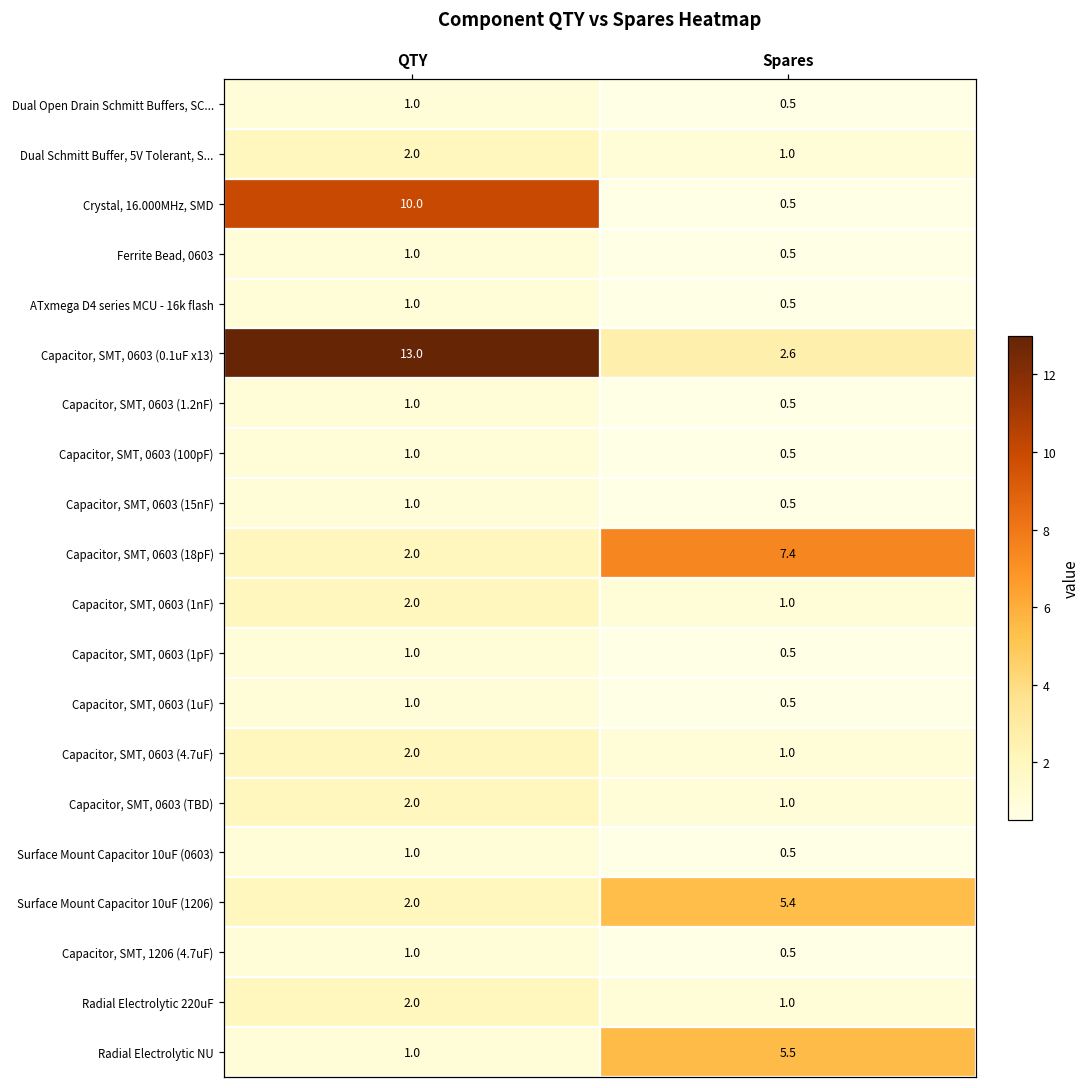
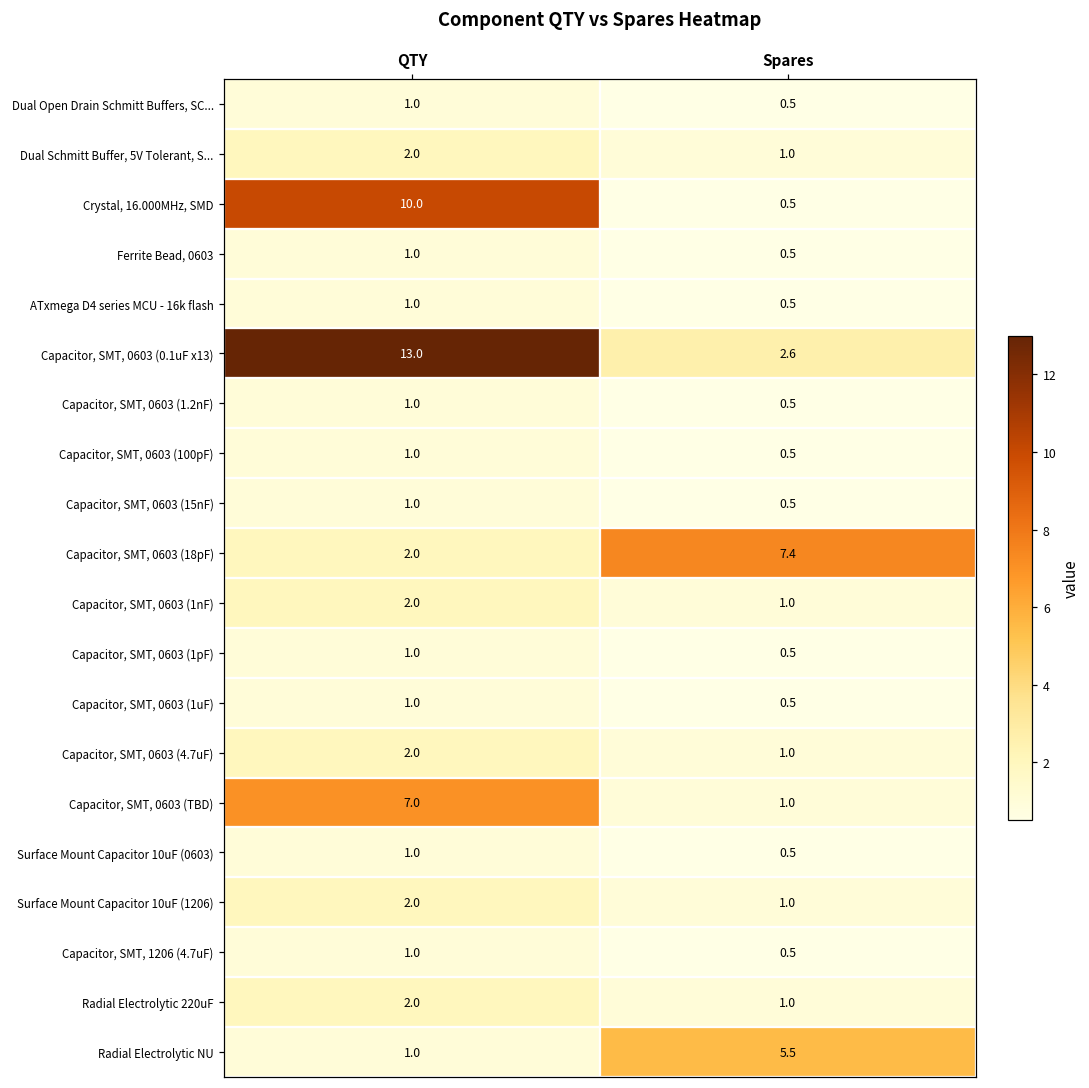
  {
    "Dual Open Drain Schmitt Buffers, SC...": {
      "QTY": 1.0,
      "Spares": 0.5
    },
    "Dual Schmitt Buffer, 5V Tolerant, S...": {
      "QTY": 2.0,
      "Spares": 1.0
    },
    "Crystal, 16.000MHz, SMD": {
      "QTY": 10.0,
      "Spares": 0.5
    },
    "Ferrite Bead, 0603": {
      "QTY": 1.0,
      "Spares": 0.5
    },
    "ATxmega D4 series MCU - 16k flash": {
      "QTY": 1.0,
      "Spares": 0.5
    },
    "Capacitor, SMT, 0603 (0.1uF x13)": {
      "QTY": 13.0,
      "Spares": 2.6
    },
    "Capacitor, SMT, 0603 (1.2nF)": {
      "QTY": 1.0,
      "Spares": 0.5
    },
    "Capacitor, SMT, 0603 (100pF)": {
      "QTY": 1.0,
      "Spares": 0.5
    },
    "Capacitor, SMT, 0603 (15nF)": {
      "QTY": 1.0,
      "Spares": 0.5
    },
    "Capacitor, SMT, 0603 (18pF)": {
      "QTY": 2.0,
      "Spares": 7.4
    },
    "Capacitor, SMT, 0603 (1nF)": {
      "QTY": 2.0,
      "Spares": 1.0
    },
    "Capacitor, SMT, 0603 (1pF)": {
      "QTY": 1.0,
      "Spares": 0.5
    },
    "Capacitor, SMT, 0603 (1uF)": {
      "QTY": 1.0,
      "Spares": 0.5
    },
    "Capacitor, SMT, 0603 (4.7uF)": {
      "QTY": 2.0,
      "Spares": 1.0
    },
    "Capacitor, SMT, 0603 (TBD)": {
-     "QTY": 2.0,
+     "QTY": 7.0,
      "Spares": 1.0
    },
    "Surface Mount Capacitor 10uF (0603)": {
      "QTY": 1.0,
      "Spares": 0.5
    },
    "Surface Mount Capacitor 10uF (1206)": {
      "QTY": 2.0,
-     "Spares": 5.4
+     "Spares": 1.0
    },
    "Capacitor, SMT, 1206 (4.7uF)": {
      "QTY": 1.0,
      "Spares": 0.5
    },
    "Radial Electrolytic 220uF": {
      "QTY": 2.0,
      "Spares": 1.0
    },
    "Radial Electrolytic NU": {
      "QTY": 1.0,
      "Spares": 5.5
    }
  }
